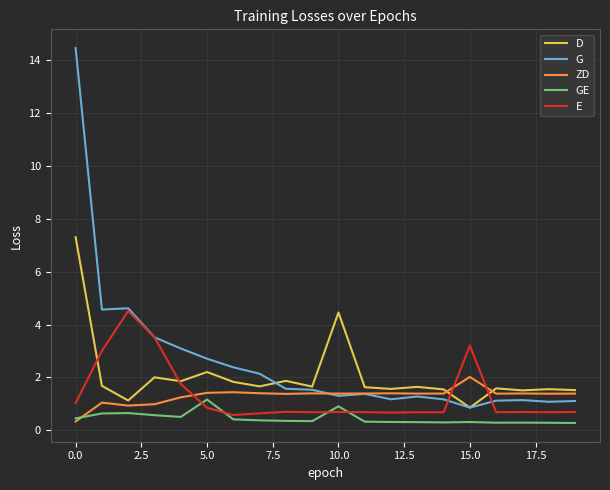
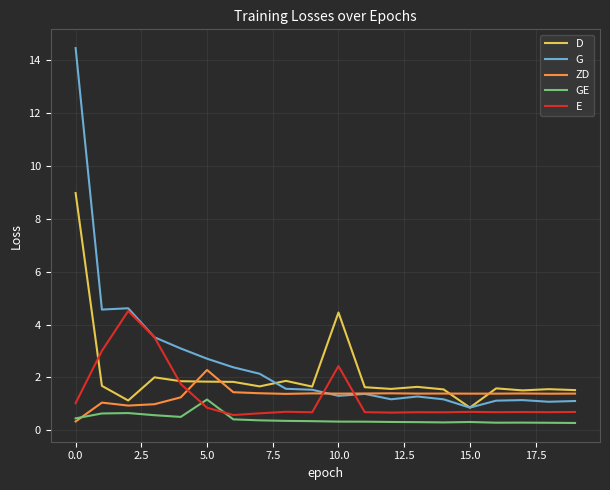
  {
    "D": {
-     "0.0": 7.3,
-     "5.0": 2.2,
+     "0.0": 9.0,
+     "5.0": 1.8,
      "10.0": 4.5
    },
    "G": {
      "0.0": 14.5,
      "5.0": 2.7
    },
    "ZD": {
      "0.0": 0.3,
-     "5.0": 1.4,
-     "15.0": 2.0
+     "5.0": 2.3,
+     "15.0": 1.4
    },
    "GE": {
      "0.0": 0.5,
      "5.0": 1.2,
-     "10.0": 0.9,
+     "10.0": 0.3,
      "15.0": 0.3
    },
    "E": {
      "0.0": 1.0,
      "5.0": 0.9,
-     "10.0": 0.7,
-     "15.0": 3.2
+     "10.0": 2.4,
+     "15.0": 0.7
    }
  }
